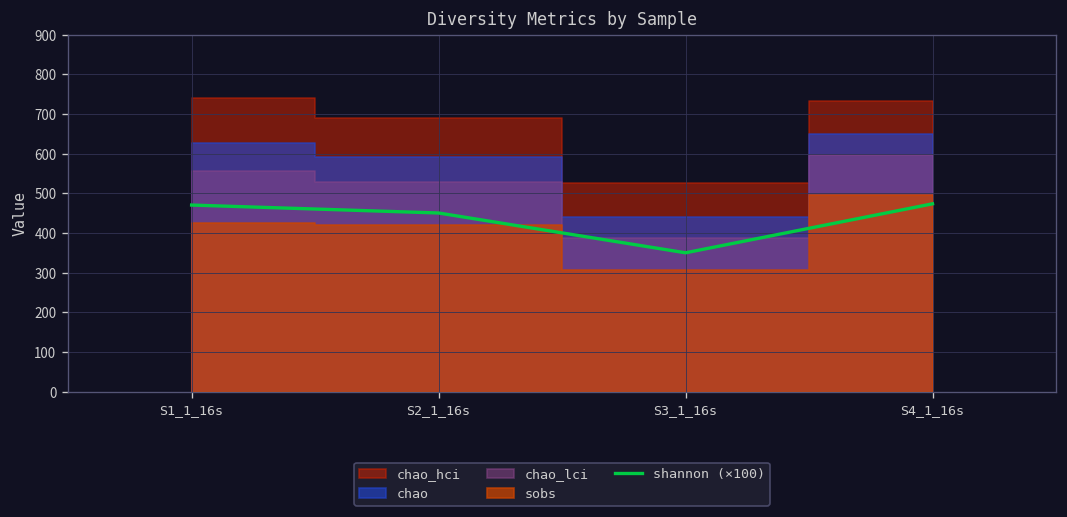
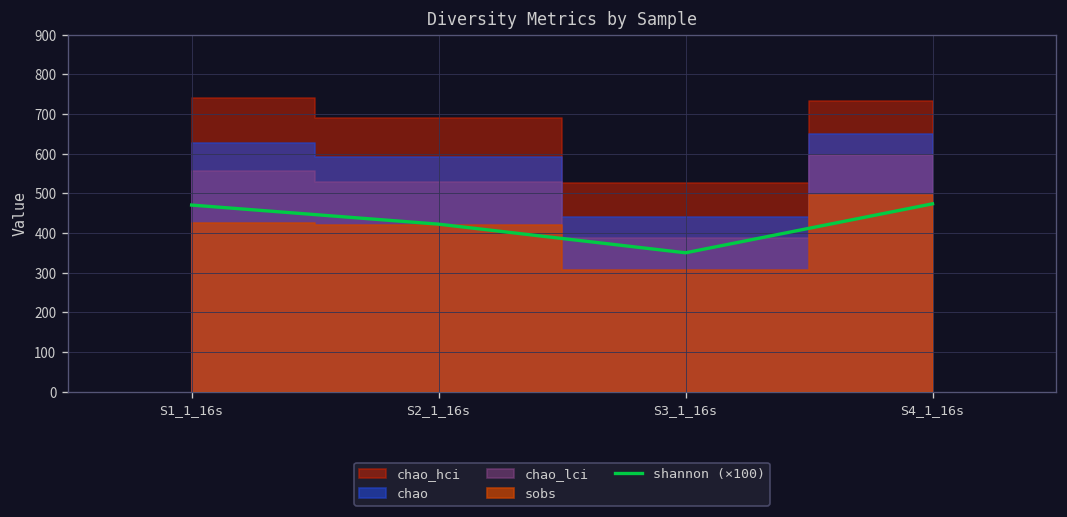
  {
    "shannon (×100)": {
      "S1_1_16s": 470,
-     "S2_1_16s": 450,
+     "S2_1_16s": 420,
      "S3_1_16s": 350,
      "S4_1_16s": 470
    }
  }
